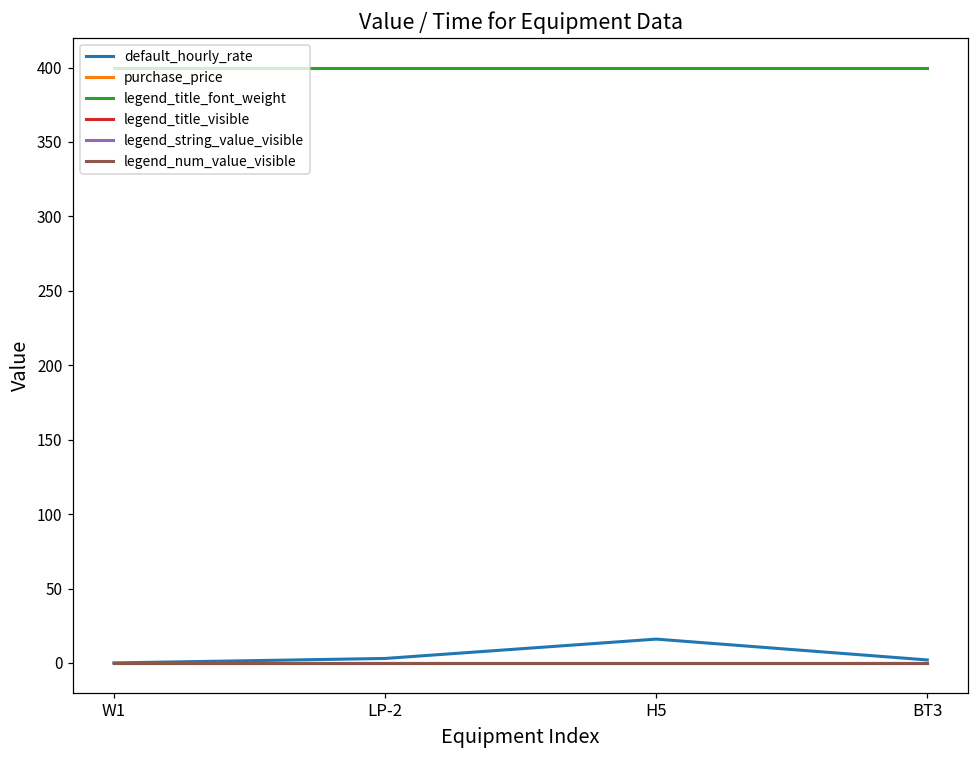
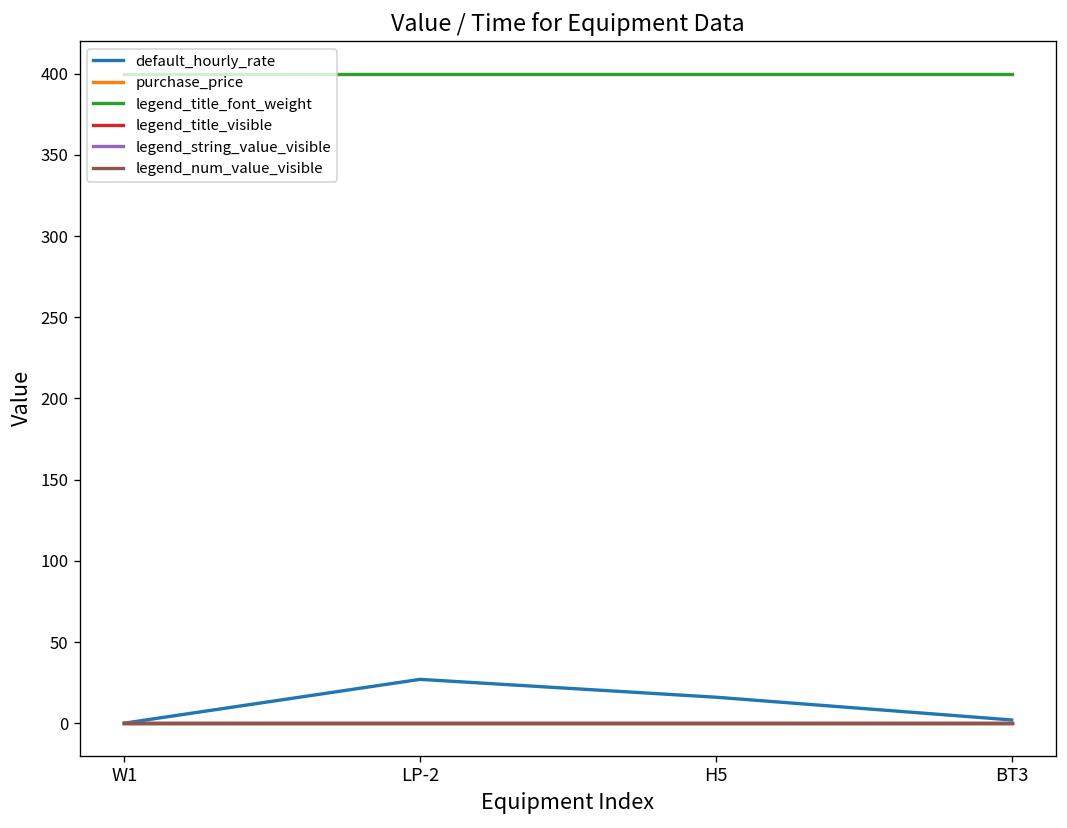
  {
    "default_hourly_rate": {
-     "LP-2": 3,
+     "LP-2": 27,
      "H5": 16,
      "BT3": 2
    },
    "legend_num_value_visible": {
      "LP-2": 0,
      "H5": 0,
      "BT3": 0
    },
    "legend_title_font_weight": {
      "LP-2": 400,
      "H5": 400,
      "BT3": 400
    }
  }
